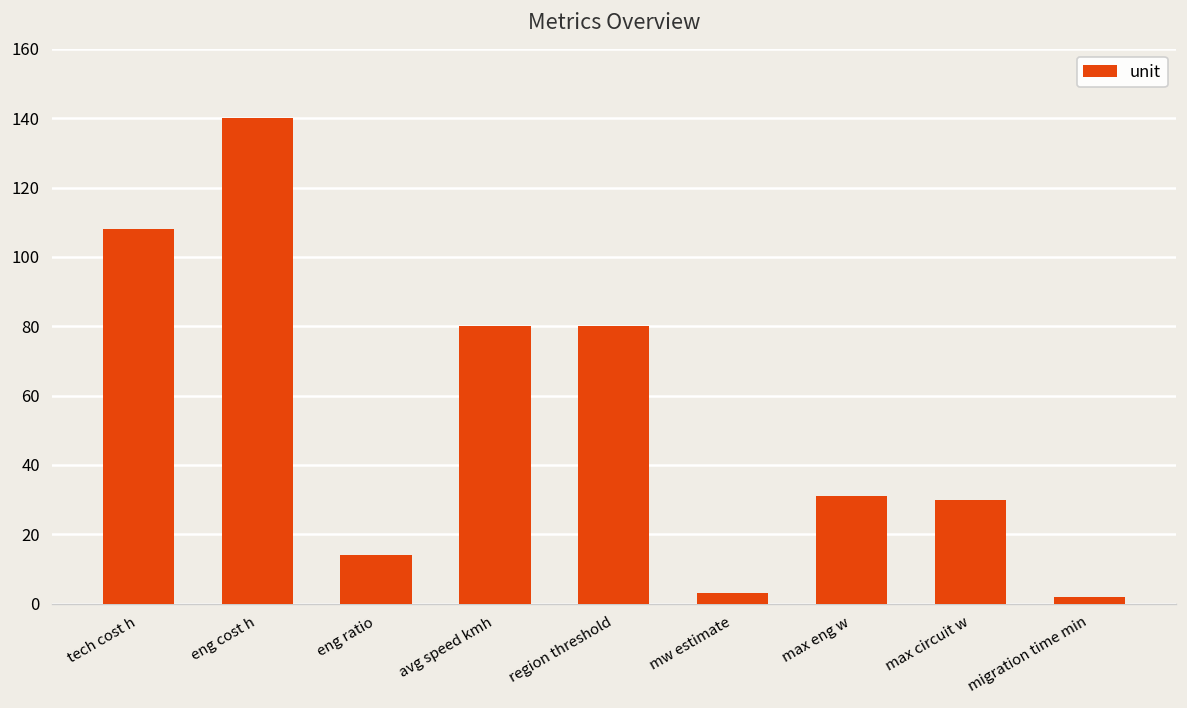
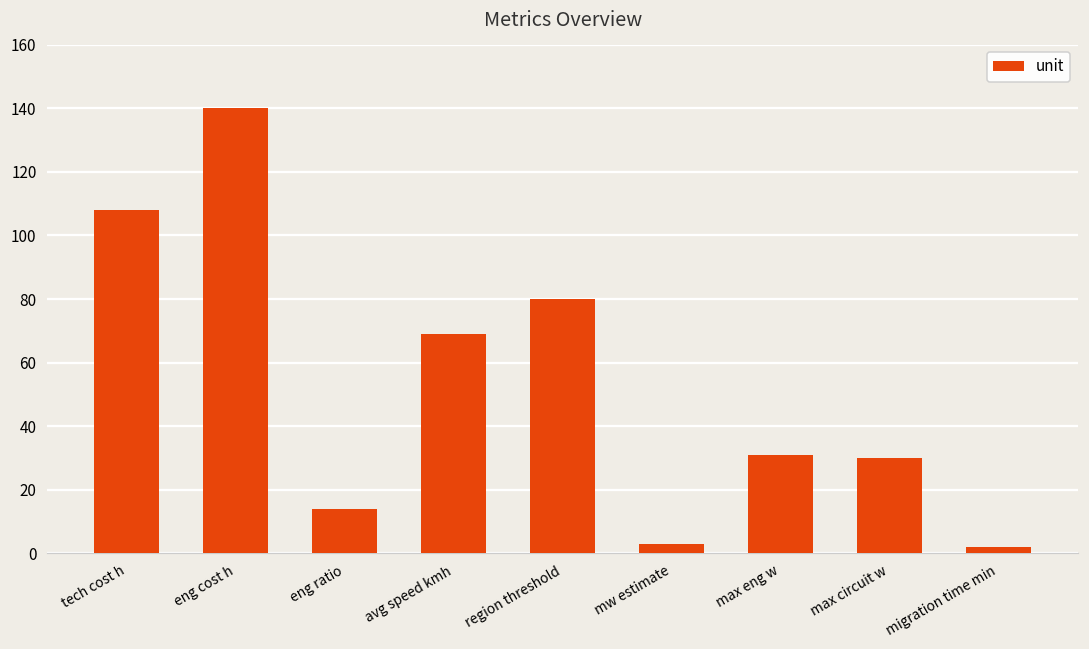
  {
    "tech cost h": 108,
    "eng cost h": 140,
    "eng ratio": 14,
-   "avg speed kmh": 80,
+   "avg speed kmh": 69,
    "region threshold": 80,
    "mw estimate": 3,
    "max eng w": 31,
    "max circuit w": 30,
    "migration time min": 2
  }
